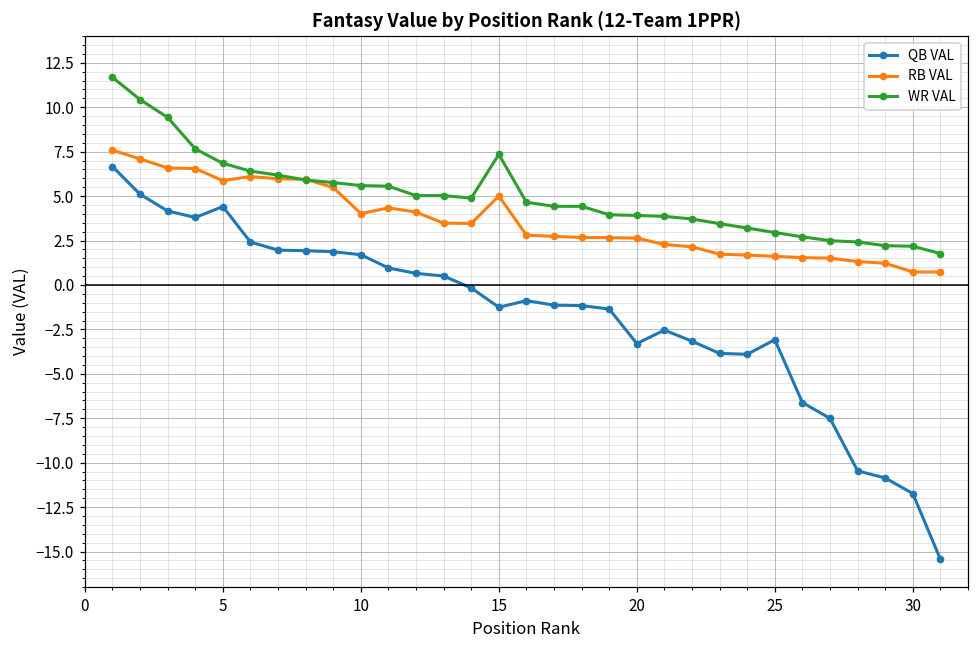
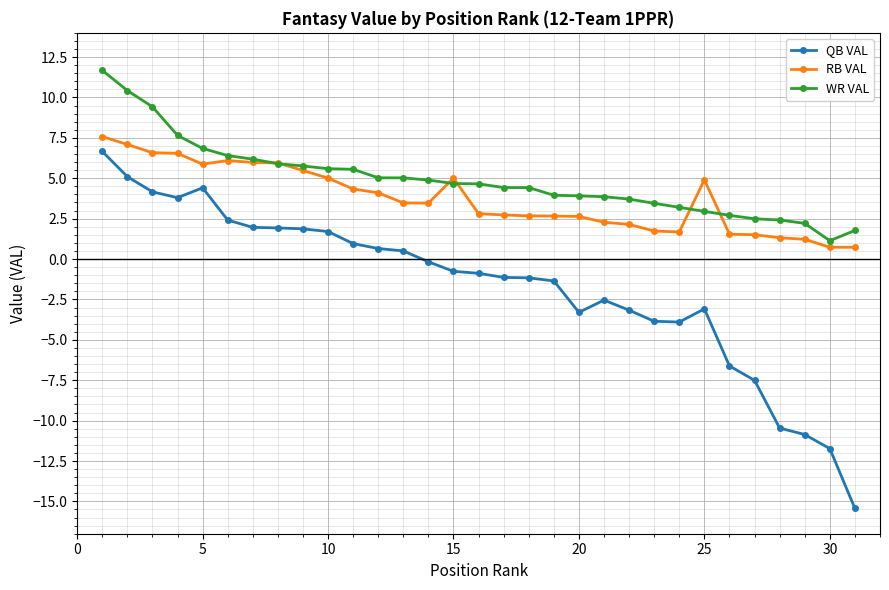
  {
    "QB VAL": {
      "5": 4.4,
      "10": 1.7,
-     "15": -1.3,
+     "15": -0.8,
      "20": -3.3,
      "25": -3.1,
      "30": -11.7
    },
    "RB VAL": {
      "5": 5.9,
-     "10": 4.0,
+     "10": 5.0,
      "15": 5.0,
      "20": 2.6,
-     "25": 1.6,
+     "25": 4.9,
      "30": 0.7
    },
    "WR VAL": {
      "5": 6.8,
      "10": 5.6,
-     "15": 7.3,
+     "15": 4.7,
      "20": 3.9,
      "25": 2.9,
-     "30": 2.2
+     "30": 1.1
    }
  }
